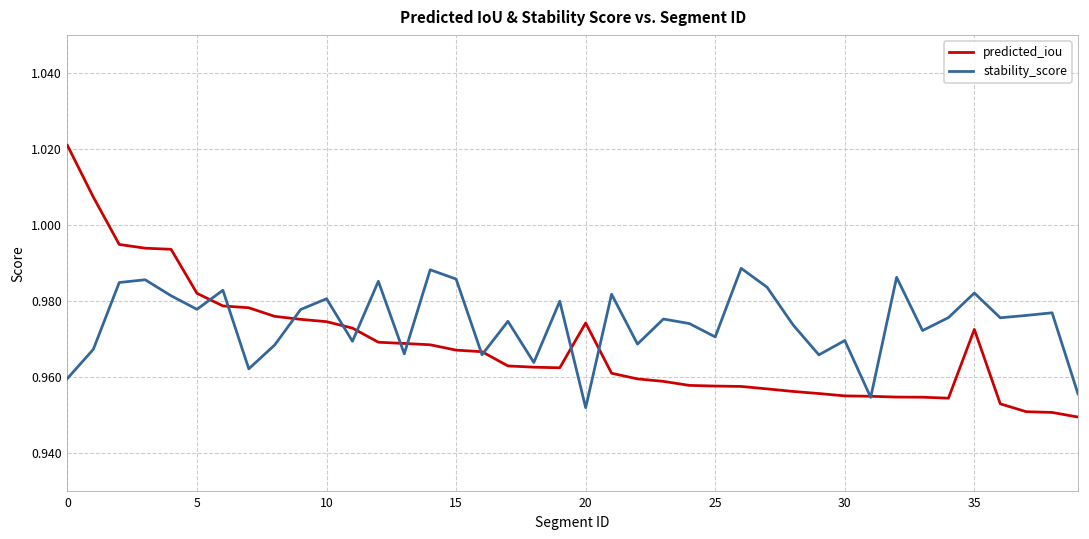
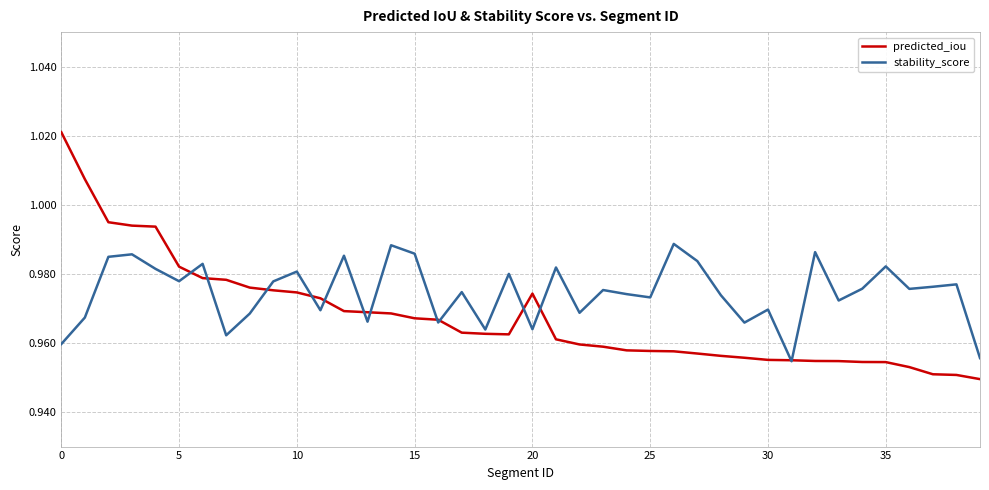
  {
    "predicted_iou": {
      "0": 1.021,
      "5": 0.982,
      "10": 0.975,
      "15": 0.967,
      "20": 0.974,
      "25": 0.958,
      "30": 0.955,
-     "35": 0.973
+     "35": 0.954
    },
    "stability_score": {
      "0": 0.960,
      "5": 0.978,
      "10": 0.981,
      "15": 0.986,
-     "20": 0.952,
-     "25": 0.971,
+     "20": 0.964,
+     "25": 0.973,
      "30": 0.970,
      "35": 0.982
    }
  }
